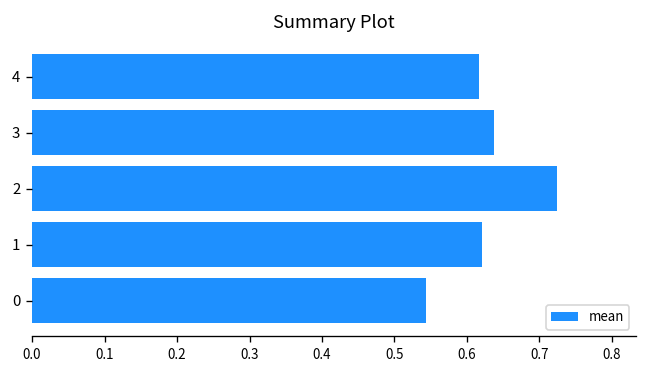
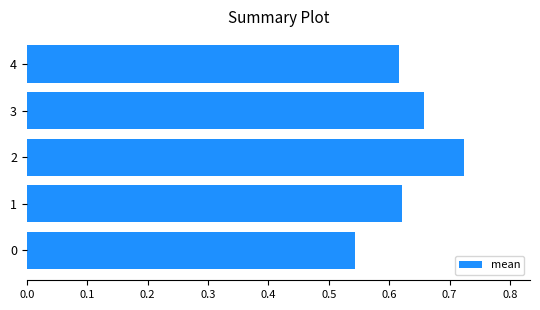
  {
    "4": 0.62,
-   "3": 0.64,
+   "3": 0.66,
    "2": 0.72,
    "1": 0.62,
    "0": 0.54
  }
